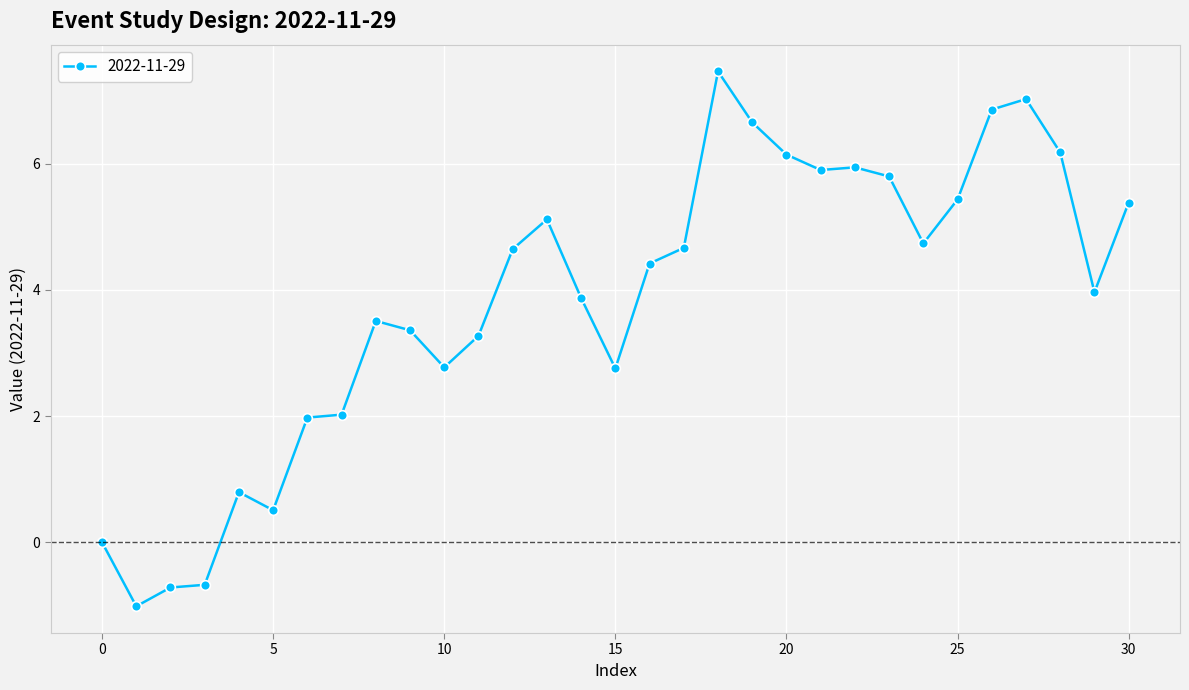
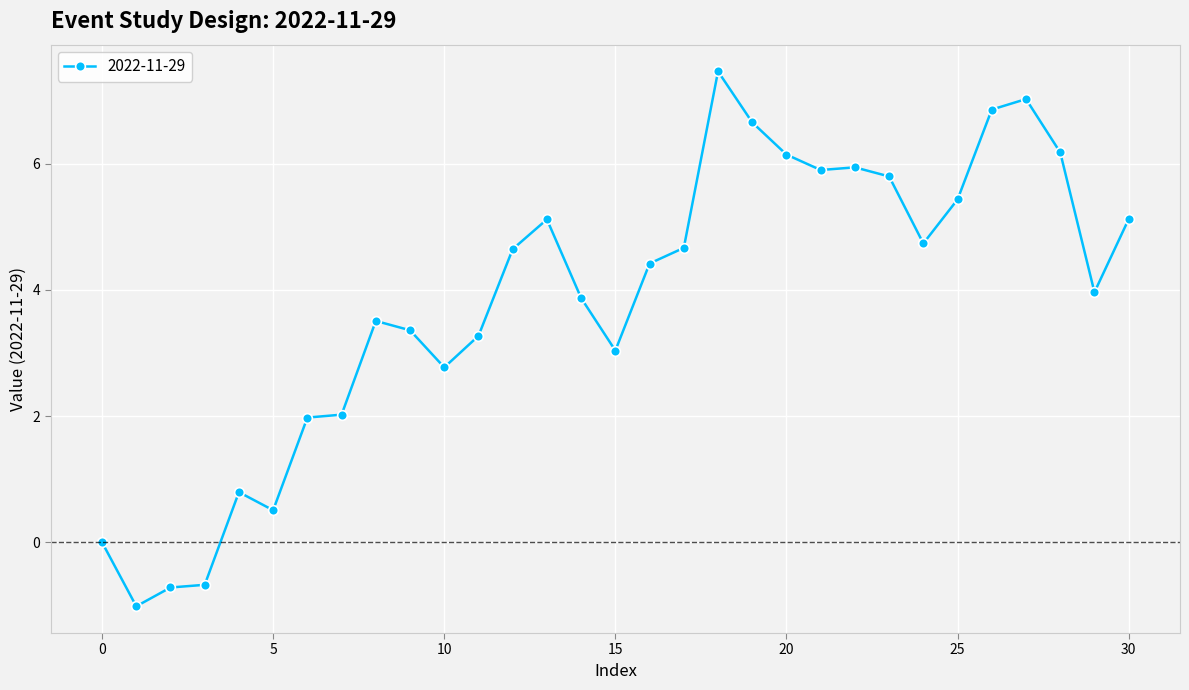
  {
    "0": 0.0,
    "5": 0.5,
    "10": 2.8,
-   "15": 2.8,
+   "15": 3.0,
    "20": 6.1,
    "25": 5.4,
-   "30": 5.4
+   "30": 5.1
  }
